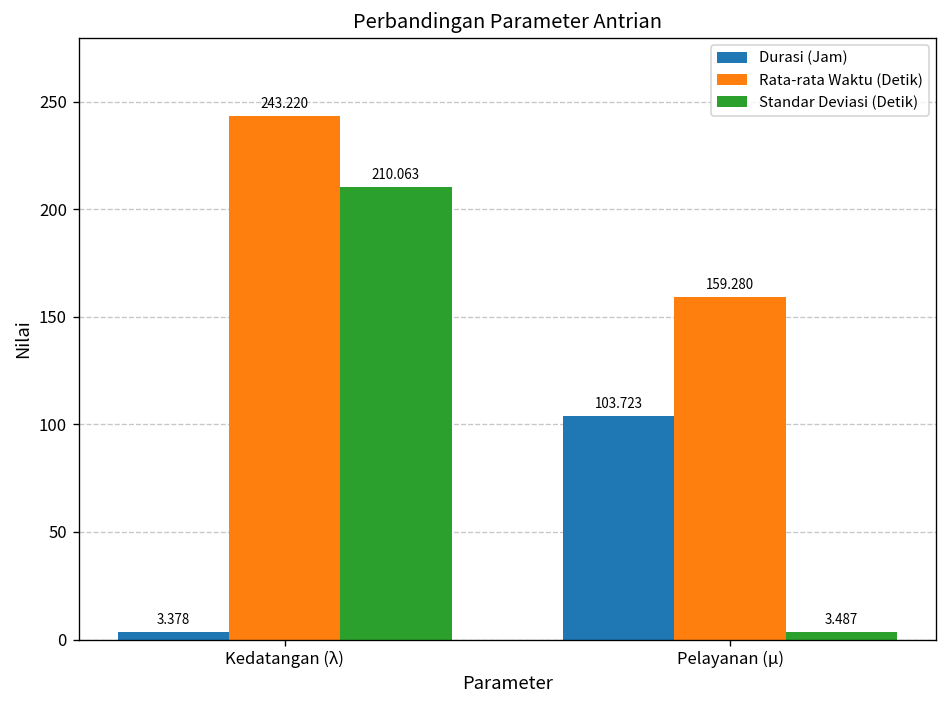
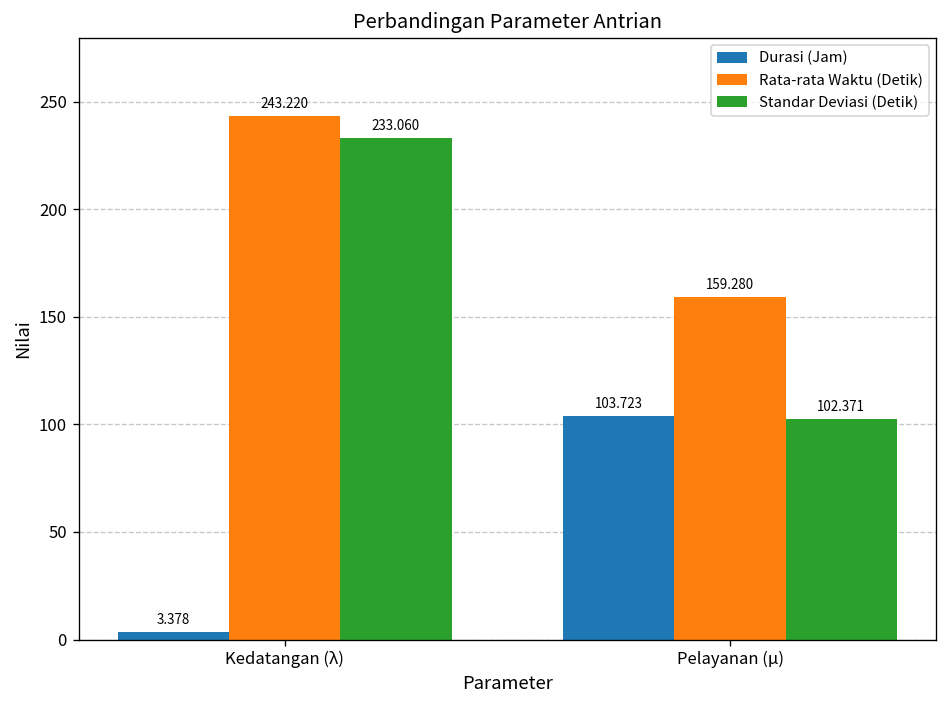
  {
    "Durasi (Jam)": {
      "Kedatangan (λ)": 3.378,
      "Pelayanan (μ)": 103.723
    },
    "Rata-rata Waktu (Detik)": {
      "Kedatangan (λ)": 243.220,
      "Pelayanan (μ)": 159.280
    },
    "Standar Deviasi (Detik)": {
-     "Kedatangan (λ)": 210.063,
-     "Pelayanan (μ)": 3.487
+     "Kedatangan (λ)": 233.060,
+     "Pelayanan (μ)": 102.371
    }
  }
